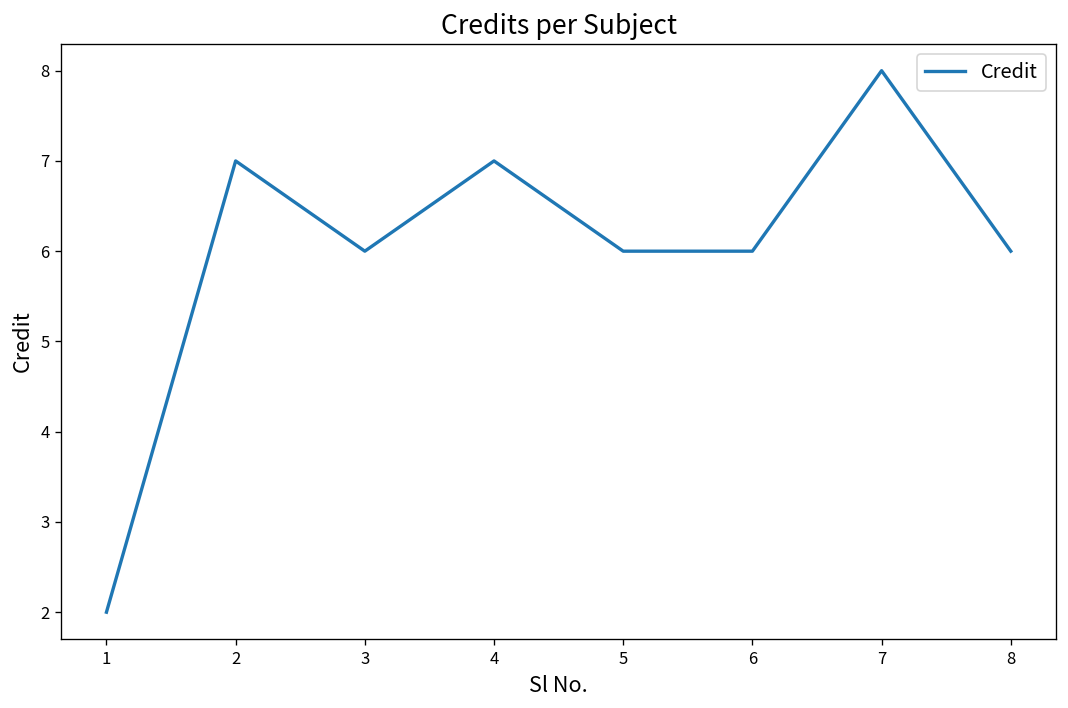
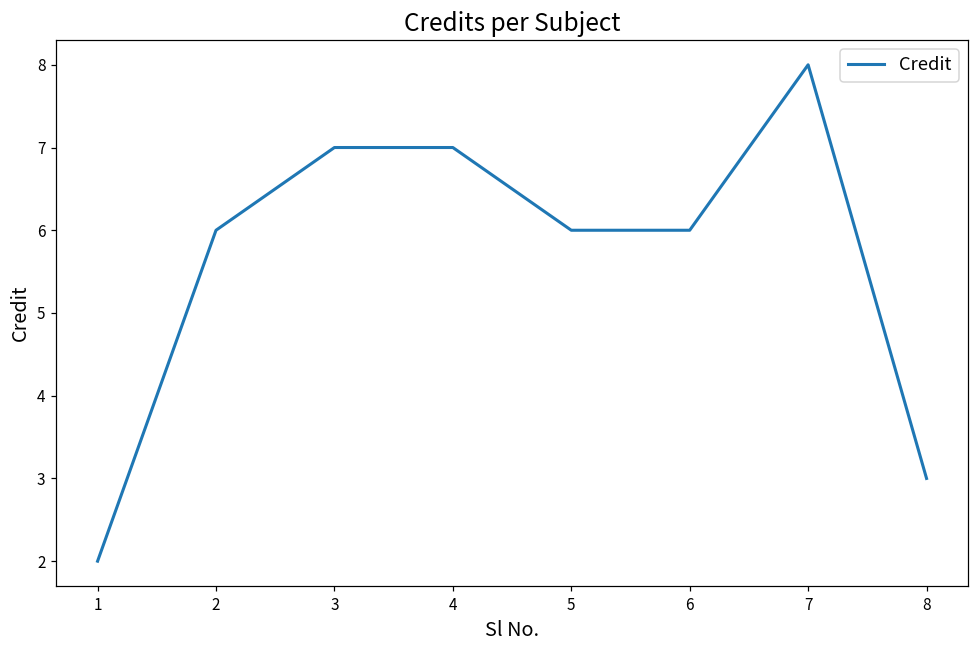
  {
    "1": 2,
-   "2": 7,
-   "3": 6,
+   "2": 6,
+   "3": 7,
    "4": 7,
    "5": 6,
    "6": 6,
    "7": 8,
-   "8": 6
+   "8": 3
  }
